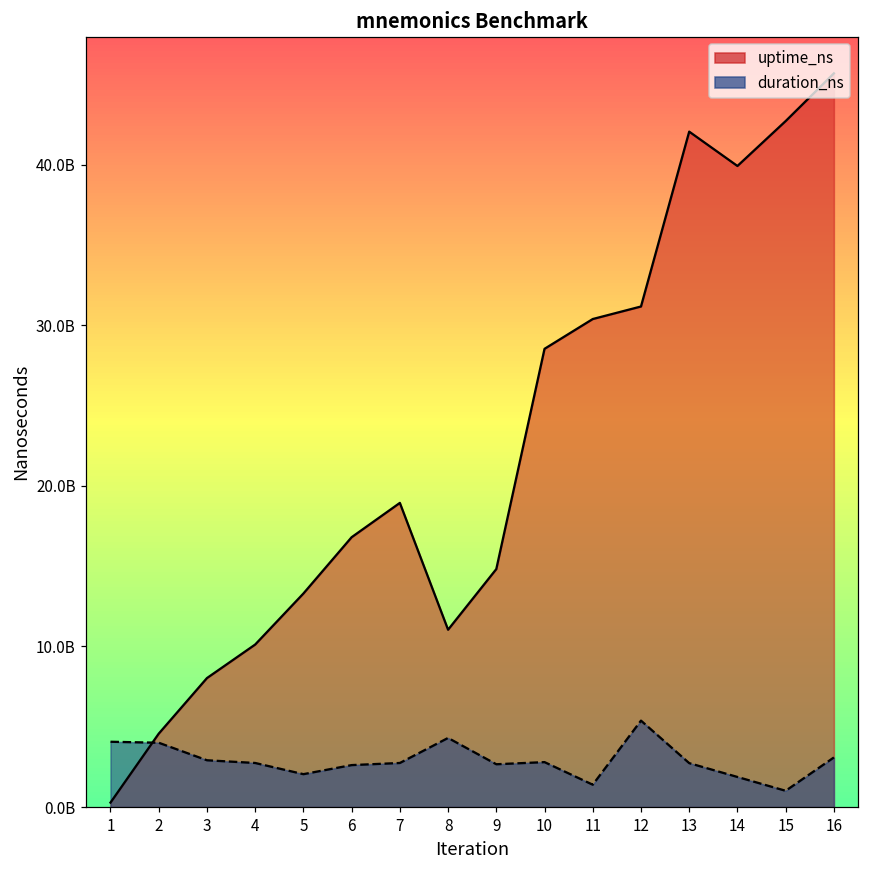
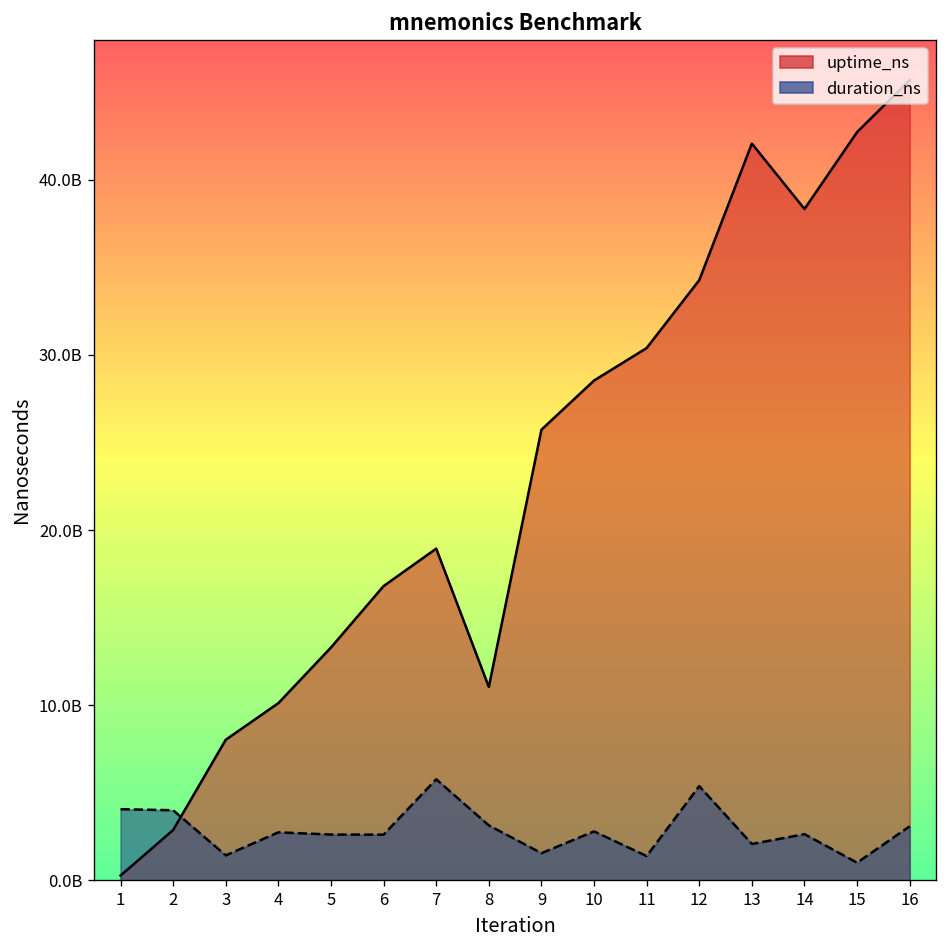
  {
    "uptime_ns": {
      "1": 300000000,
-     "2": 4600000000,
+     "2": 2900000000,
      "3": 8000000000,
      "4": 10100000000,
      "5": 13300000000,
      "6": 16800000000,
      "7": 18900000000,
      "8": 11000000000,
-     "9": 14800000000,
+     "9": 25700000000,
      "10": 28500000000,
      "11": 30400000000,
-     "12": 31200000000,
+     "12": 34300000000,
      "13": 42100000000,
-     "14": 39900000000,
+     "14": 38300000000,
      "15": 42700000000
    },
    "duration_ns": {
      "1": 4100000000,
      "2": 4000000000,
-     "3": 2900000000,
+     "3": 1400000000,
      "4": 2700000000,
-     "5": 2100000000,
+     "5": 2600000000,
      "6": 2600000000,
-     "7": 2700000000,
-     "8": 4300000000,
-     "9": 2700000000,
+     "7": 5800000000,
+     "8": 3100000000,
+     "9": 1600000000,
      "10": 2800000000,
      "11": 1400000000,
      "12": 5400000000,
-     "13": 2700000000,
-     "14": 1900000000,
+     "13": 2100000000,
+     "14": 2600000000,
      "15": 1000000000,
      "16": 3100000000
    }
  }
